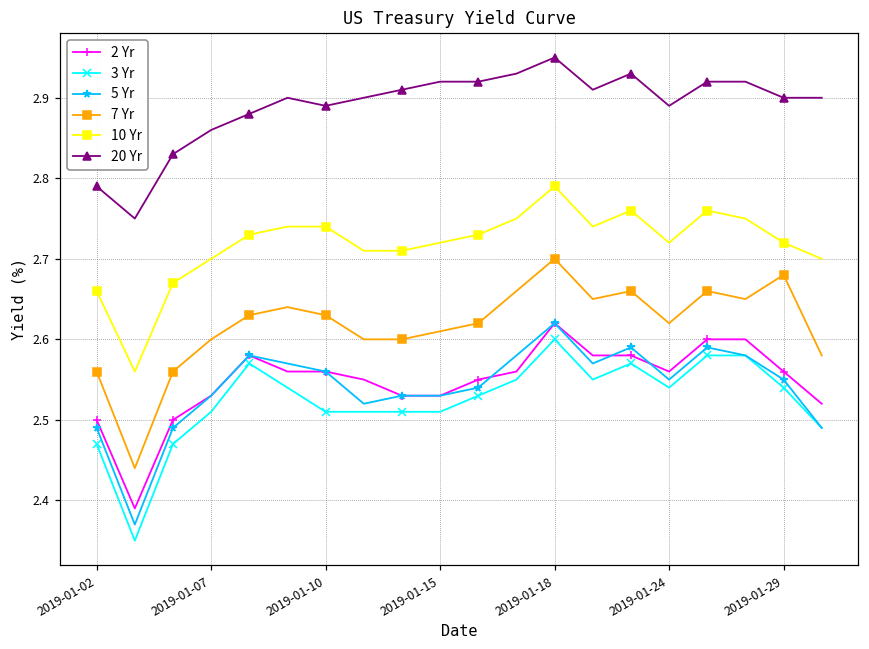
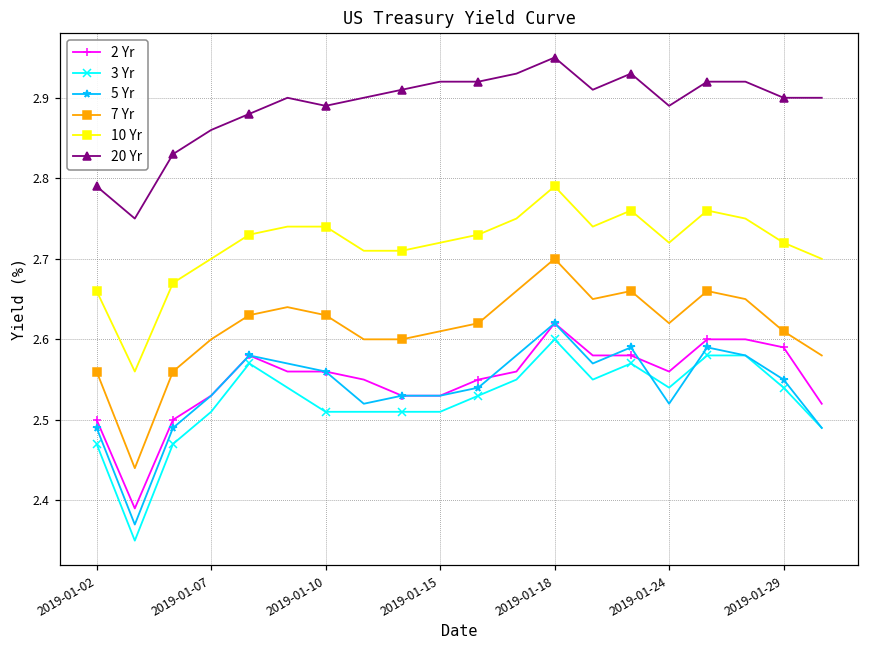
  {
    "2 Yr": {
      "2019-01-02": 2.50,
      "2019-01-24": 2.56,
-     "2019-01-29": 2.56
+     "2019-01-29": 2.59
    },
    "3 Yr": {
      "2019-01-02": 2.47,
      "2019-01-07": 2.51,
      "2019-01-10": 2.51,
      "2019-01-15": 2.51,
      "2019-01-18": 2.60,
      "2019-01-24": 2.54,
      "2019-01-29": 2.54
    },
    "5 Yr": {
      "2019-01-02": 2.49,
-     "2019-01-24": 2.55,
+     "2019-01-24": 2.52,
      "2019-01-29": 2.55
    },
    "7 Yr": {
      "2019-01-02": 2.56,
      "2019-01-07": 2.60,
      "2019-01-10": 2.63,
      "2019-01-15": 2.61,
      "2019-01-18": 2.70,
      "2019-01-24": 2.62,
-     "2019-01-29": 2.68
+     "2019-01-29": 2.61
    },
    "10 Yr": {
      "2019-01-02": 2.66,
      "2019-01-07": 2.70,
      "2019-01-10": 2.74,
      "2019-01-15": 2.72,
      "2019-01-18": 2.79,
      "2019-01-24": 2.72,
      "2019-01-29": 2.72
    },
    "20 Yr": {
      "2019-01-02": 2.79,
      "2019-01-07": 2.86,
      "2019-01-10": 2.89,
      "2019-01-15": 2.92,
      "2019-01-18": 2.95,
      "2019-01-24": 2.89,
      "2019-01-29": 2.90
    }
  }
